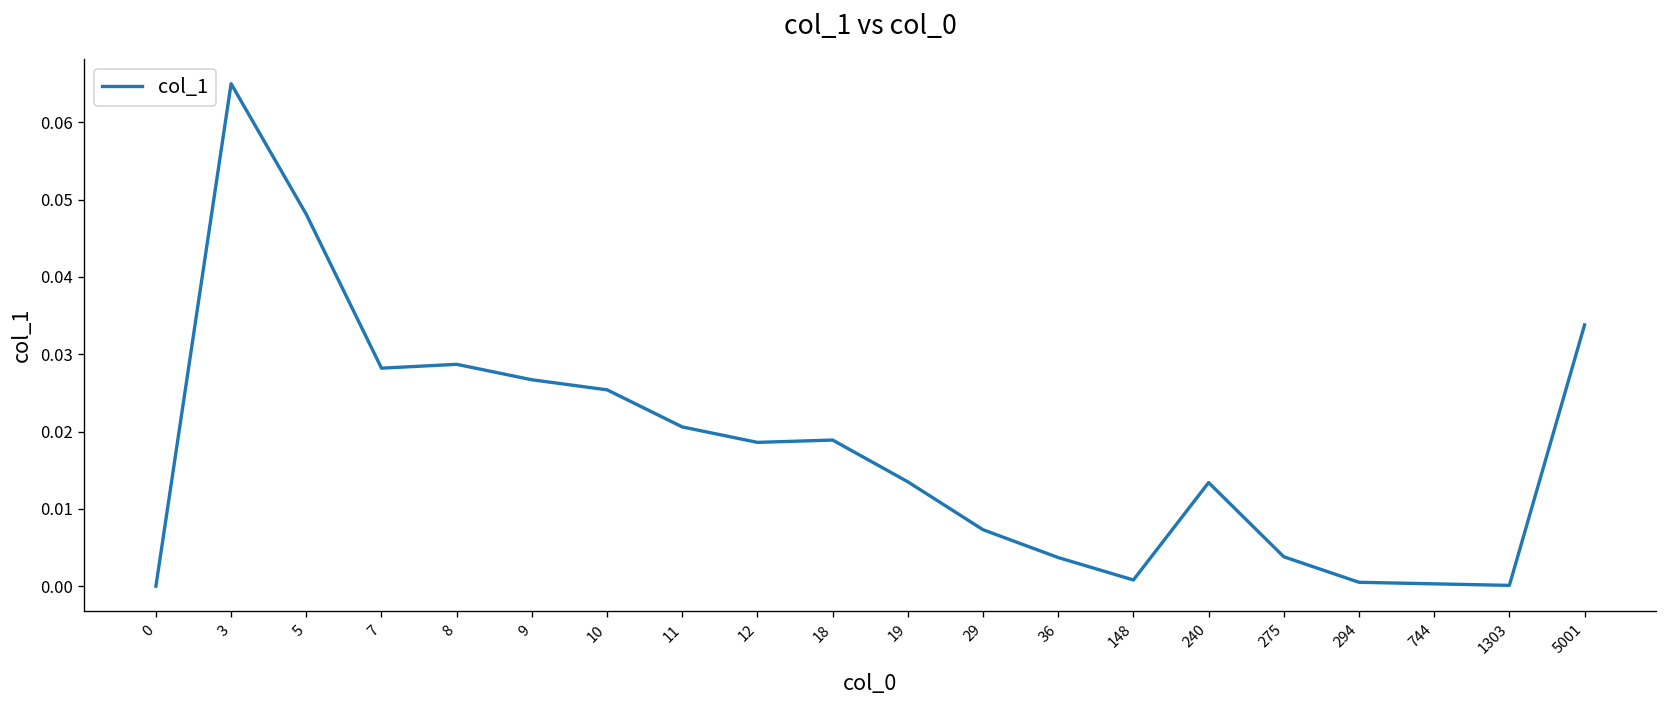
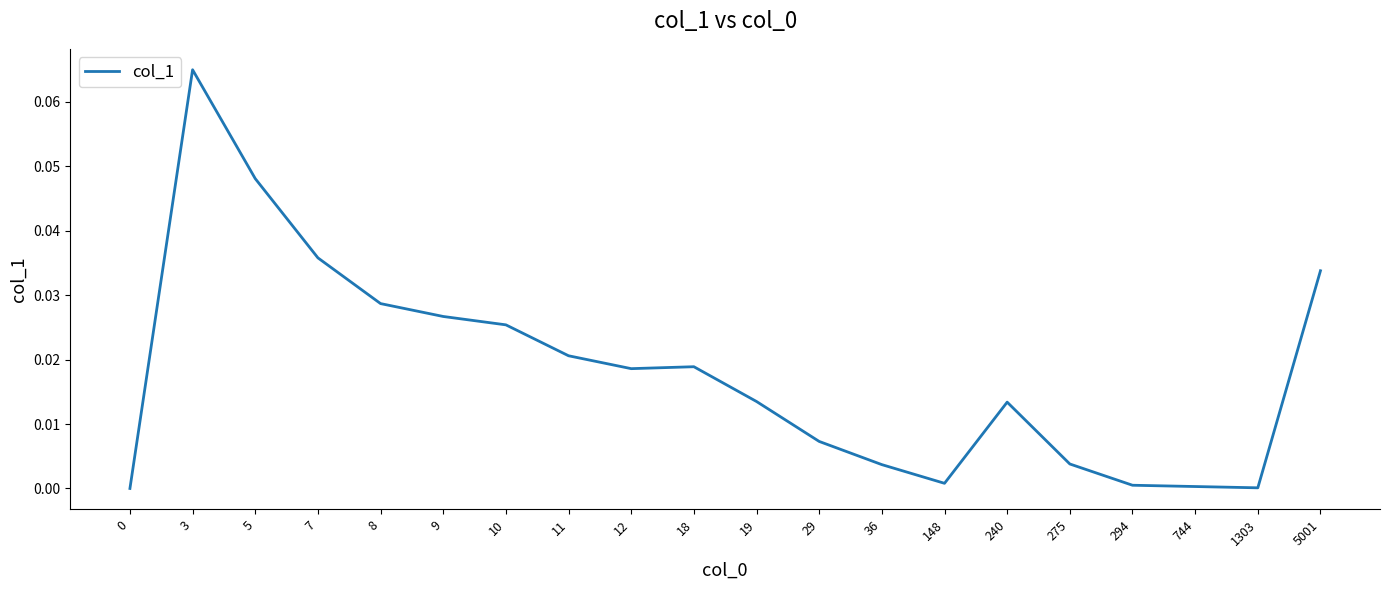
  {
    "0": 0.000,
    "3": 0.065,
    "5": 0.048,
-   "7": 0.028,
+   "7": 0.036,
    "8": 0.029,
    "9": 0.027,
    "10": 0.025,
    "11": 0.021,
    "12": 0.019,
    "18": 0.019,
    "19": 0.014,
    "29": 0.007,
    "36": 0.004,
    "148": 0.001,
    "240": 0.013,
    "275": 0.004,
    "294": 0.001,
    "744": 0.000,
    "1303": 0.000,
    "5001": 0.034
  }
